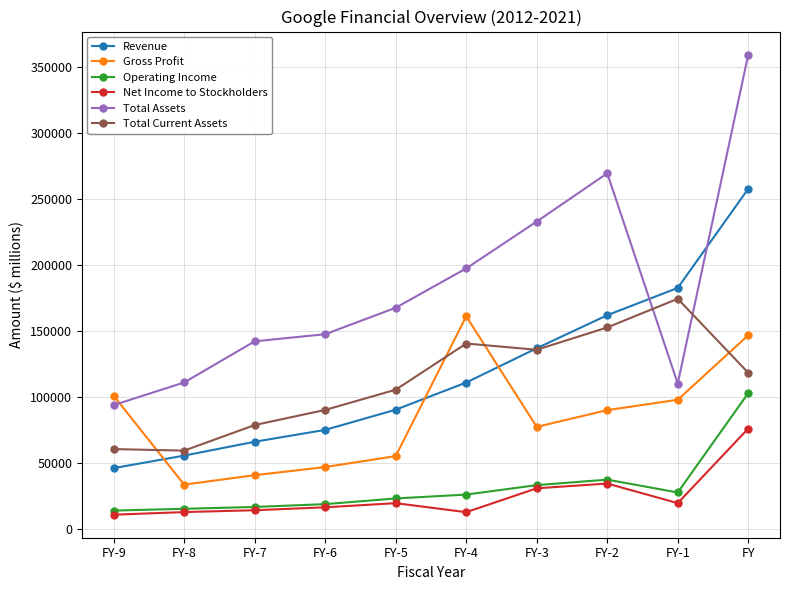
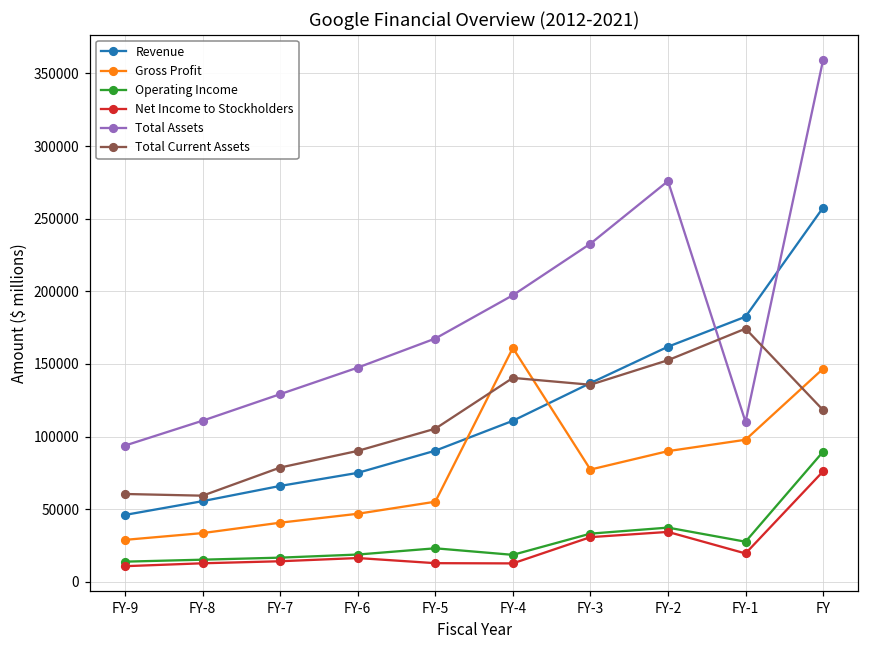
  {
    "Revenue": {
      "FY-9": 46000,
      "FY-8": 56000,
      "FY-7": 66000,
      "FY-6": 75000,
      "FY-5": 90000,
      "FY-4": 111000,
      "FY-2": 162000,
      "FY-1": 183000,
      "FY": 258000
    },
    "Gross Profit": {
-     "FY-9": 101000,
+     "FY-9": 29000,
      "FY-8": 34000,
      "FY-7": 41000,
      "FY-6": 47000,
      "FY-5": 55000,
      "FY-4": 161000,
      "FY-3": 77000,
      "FY-2": 90000,
      "FY-1": 98000,
      "FY": 147000
    },
    "Operating Income": {
      "FY-9": 14000,
      "FY-8": 15000,
      "FY-7": 17000,
      "FY-6": 19000,
      "FY-5": 23000,
-     "FY-4": 26000,
+     "FY-4": 19000,
      "FY-3": 33000,
      "FY-2": 37000,
      "FY-1": 28000,
-     "FY": 103000
+     "FY": 90000
    },
    "Net Income to Stockholders": {
      "FY-9": 11000,
      "FY-8": 13000,
      "FY-7": 14000,
      "FY-6": 16000,
-     "FY-5": 19000,
+     "FY-5": 13000,
      "FY-4": 13000,
      "FY-3": 31000,
      "FY-2": 34000,
      "FY-1": 20000,
      "FY": 76000
    },
    "Total Assets": {
      "FY-9": 94000,
      "FY-8": 111000,
-     "FY-7": 142000,
+     "FY-7": 129000,
      "FY-6": 147000,
      "FY-5": 167000,
      "FY-4": 197000,
      "FY-3": 233000,
-     "FY-2": 269000,
+     "FY-2": 276000,
      "FY-1": 110000,
      "FY": 359000
    },
    "Total Current Assets": {
      "FY-9": 60000,
      "FY-8": 59000,
      "FY-7": 79000,
      "FY-6": 90000,
      "FY-5": 105000,
      "FY-4": 140000,
      "FY-2": 153000,
      "FY-1": 174000,
      "FY": 118000
    }
  }
